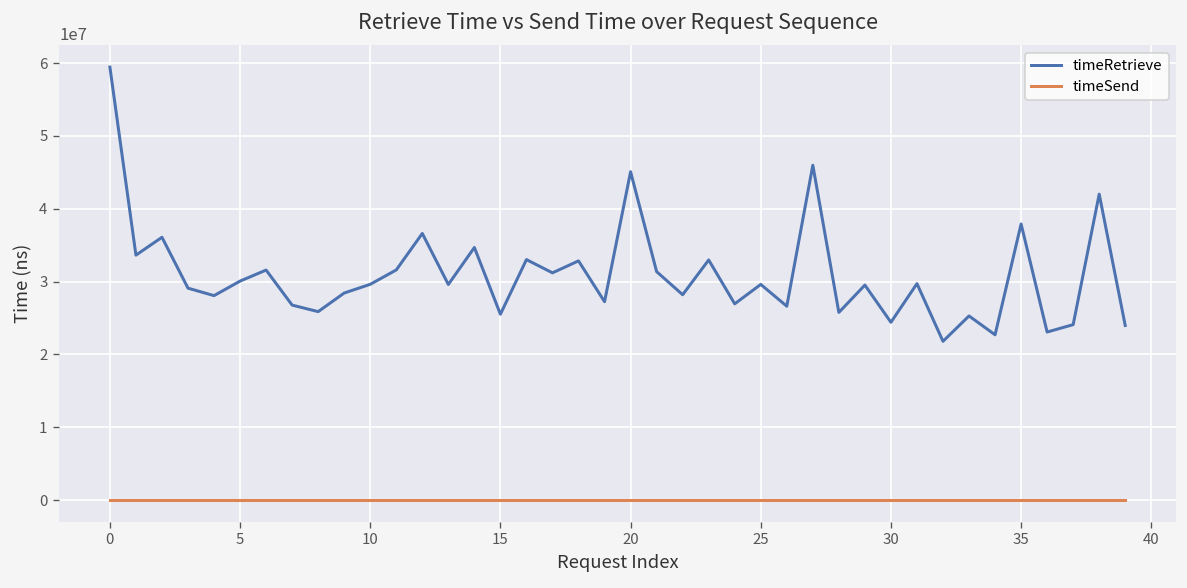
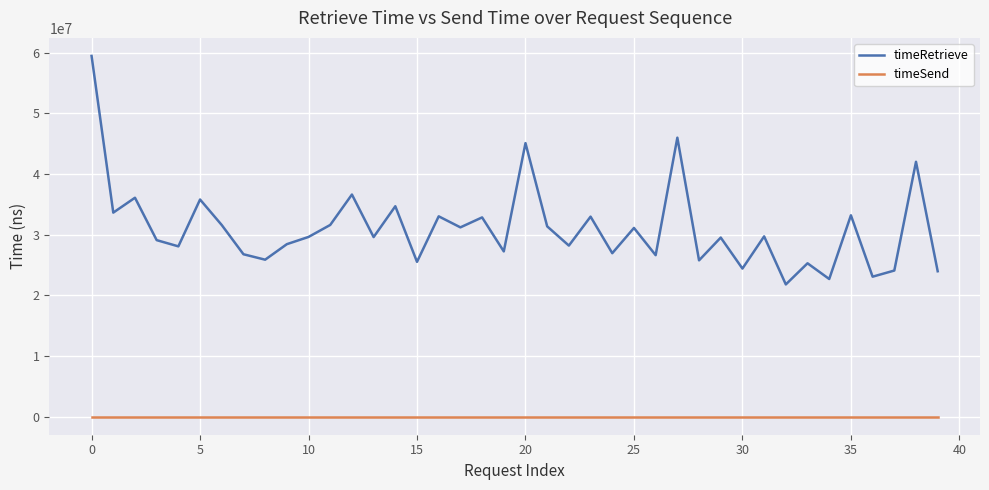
  {
    "timeRetrieve": {
      "0": 59000000,
-     "5": 30000000,
+     "5": 36000000,
      "10": 30000000,
      "15": 26000000,
      "20": 45000000,
-     "25": 30000000,
+     "25": 31000000,
      "30": 24000000,
-     "35": 38000000
+     "35": 33000000
    },
    "timeSend": {
      "0": 0,
      "5": 0,
      "10": 0,
      "15": 0,
      "20": 0,
      "25": 0,
      "30": 0,
      "35": 0
    }
  }
